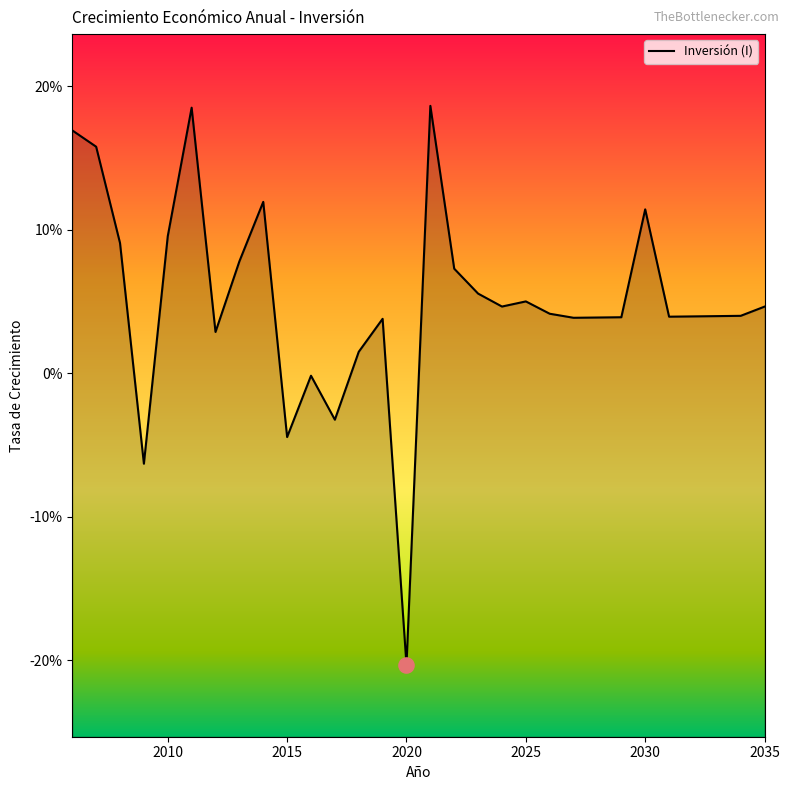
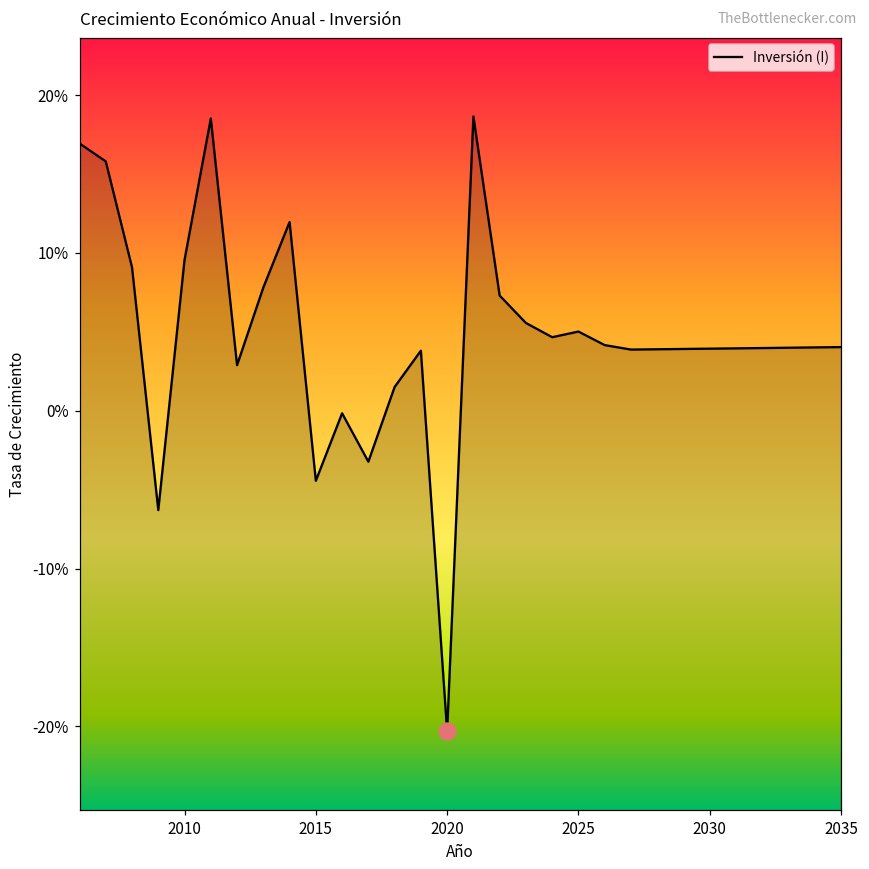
  {
    "Inversión (I)": {
      "2010": "9.6%",
      "2015": "-4.4%",
      "2025": "5.0%",
-     "2030": "11.4%",
-     "2035": "4.7%"
+     "2030": "3.9%",
+     "2035": "4.0%"
    }
  }
